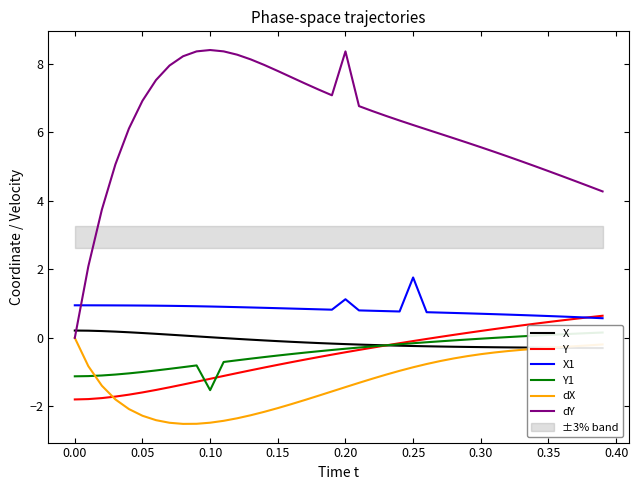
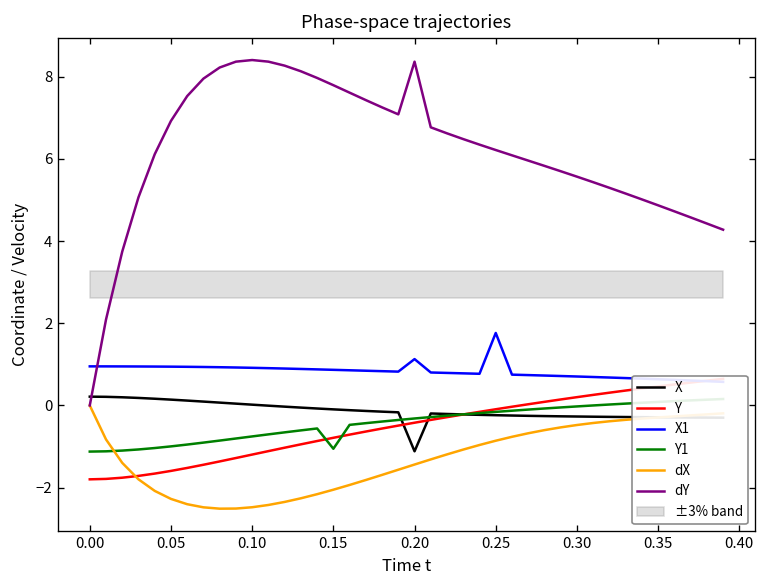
  {
    "X": {
      "0.00": 0.2,
      "0.05": 0.1,
      "0.10": 0.0,
      "0.15": -0.1,
-     "0.20": -0.2,
+     "0.20": -1.1,
      "0.25": -0.2,
      "0.30": -0.3
    },
    "±3% band": {
      "0.00": 3.3,
      "0.05": 3.3,
      "0.10": 3.3,
      "0.15": 3.3,
      "0.20": 3.3,
      "0.25": 3.3,
      "0.30": 3.3,
      "0.35": 3.3
    },
    "Y": {
      "0.00": -1.8,
      "0.05": -1.6,
      "0.10": -1.2,
      "0.15": -0.8,
      "0.20": -0.4,
      "0.30": 0.2,
      "0.35": 0.5
    },
    "X1": {
      "0.00": 1.0,
      "0.05": 0.9,
      "0.10": 0.9,
      "0.15": 0.9,
      "0.20": 1.1,
      "0.25": 1.8,
      "0.30": 0.7,
      "0.35": 0.6
    },
    "Y1": {
      "0.00": -1.1,
      "0.05": -1.0,
-     "0.10": -1.5,
-     "0.15": -0.5,
+     "0.10": -0.8,
+     "0.15": -1.1,
      "0.20": -0.3,
      "0.30": 0.0
    },
    "dX": {
      "0.05": -2.3,
      "0.10": -2.5,
      "0.15": -2.1,
      "0.20": -1.4,
      "0.25": -0.9,
      "0.30": -0.5
    },
    "dY": {
      "0.05": 6.9,
      "0.10": 8.4,
      "0.15": 7.8,
      "0.20": 8.4,
      "0.25": 6.2,
      "0.30": 5.6,
      "0.35": 4.9
    }
  }
